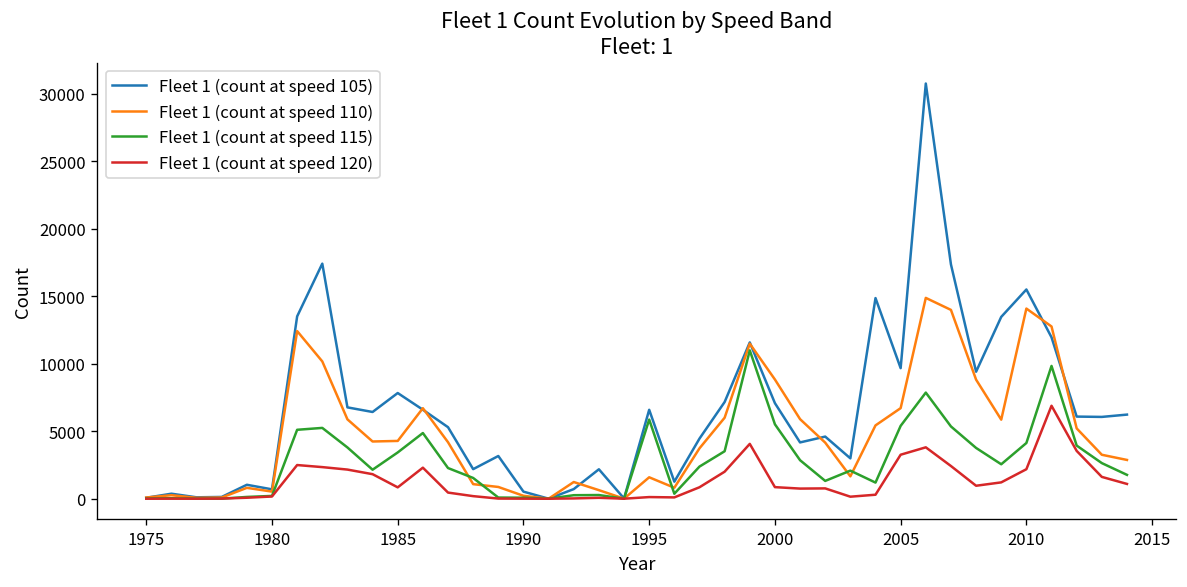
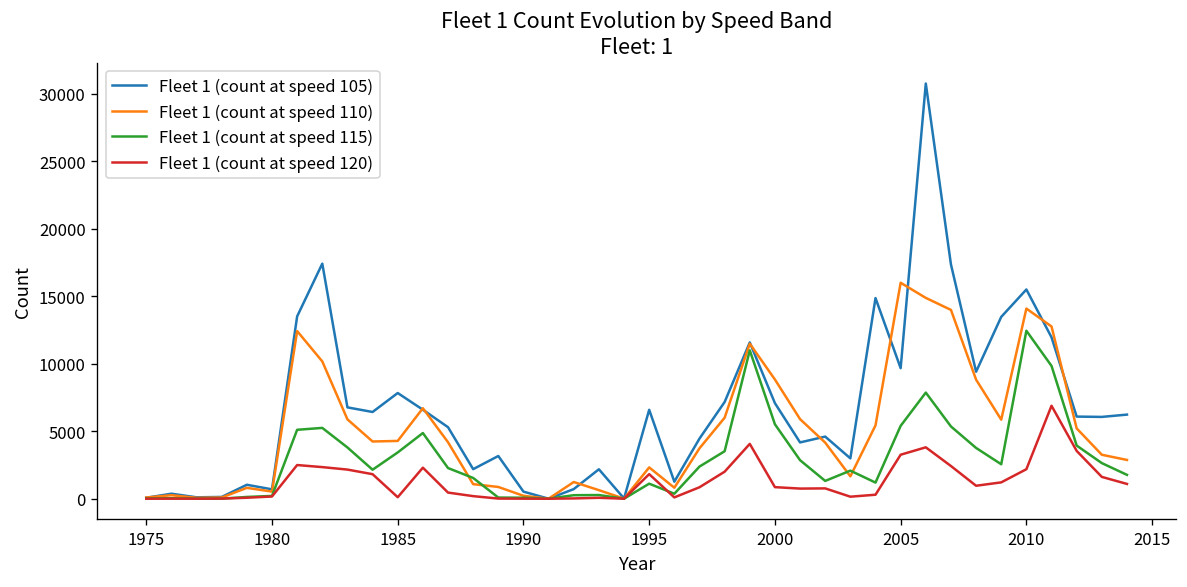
  {
    "Fleet 1 (count at speed 105)": {
      "1985": 7800,
      "1990": 500,
      "1995": 6600,
      "2000": 7100,
      "2005": 9700,
      "2010": 15500
    },
    "Fleet 1 (count at speed 110)": {
      "1985": 4300,
-     "1995": 1600,
+     "1995": 2300,
      "2000": 8800,
-     "2005": 6700,
+     "2005": 16000,
      "2010": 14100
    },
    "Fleet 1 (count at speed 115)": {
      "1985": 3400,
-     "1995": 5900,
+     "1995": 1100,
      "2000": 5500,
      "2005": 5400,
-     "2010": 4100
+     "2010": 12400
    },
    "Fleet 1 (count at speed 120)": {
-     "1985": 800,
-     "1995": 100,
+     "1985": 100,
+     "1995": 1800,
      "2000": 900,
      "2005": 3300,
      "2010": 2200
    }
  }
